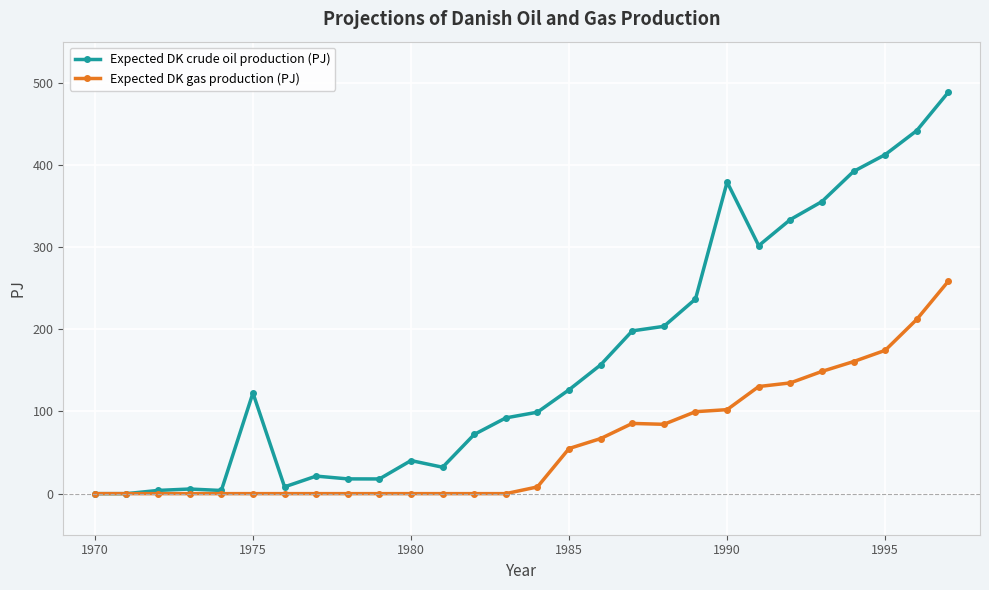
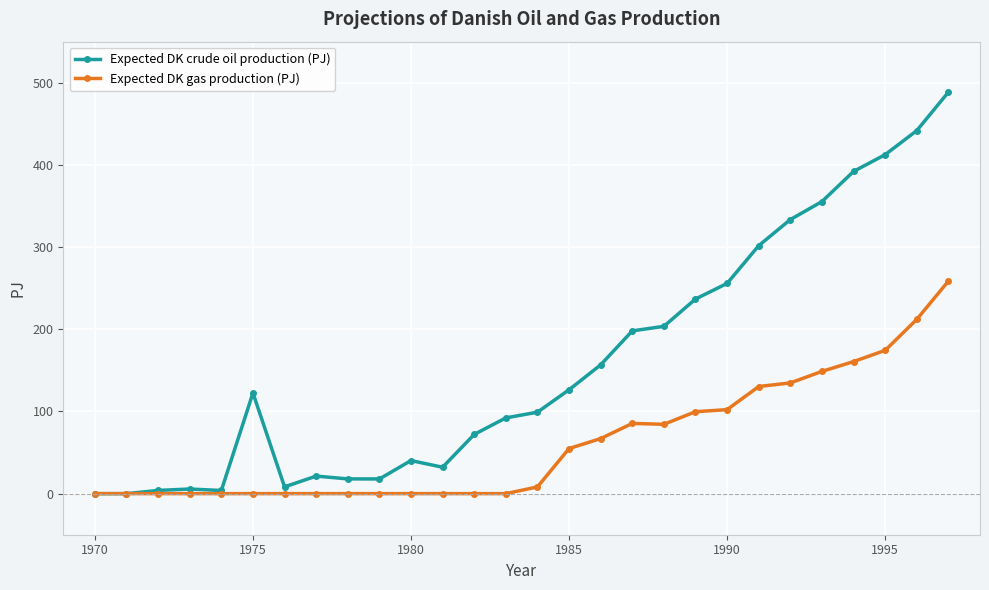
  {
    "Expected DK crude oil production (PJ)": {
      "1975": 120,
      "1980": 40,
      "1985": 130,
-     "1990": 380,
+     "1990": 260,
      "1995": 410
    },
    "Expected DK gas production (PJ)": {
      "1975": 0,
      "1980": 0,
      "1985": 50,
      "1990": 100,
      "1995": 170
    }
  }
